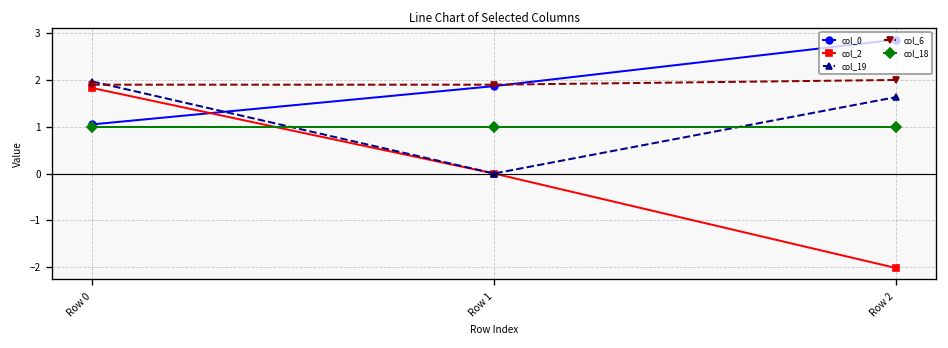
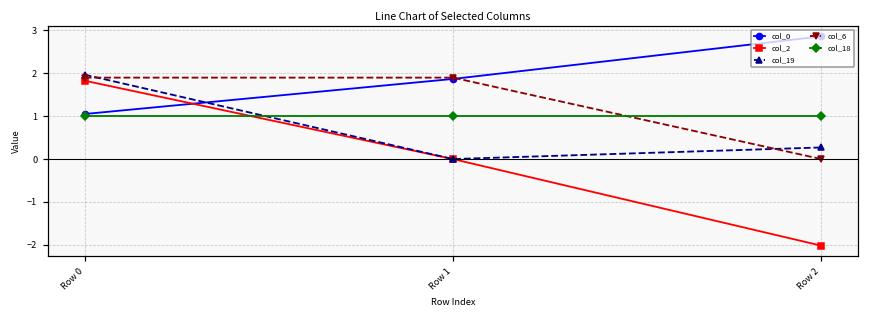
  {
    "col_2": {
      "Row 0": 1.8,
      "Row 2": -2.0
    },
    "col_19": {
      "Row 0": 2.0,
-     "Row 2": 1.6
+     "Row 2": 0.3
    },
    "col_6": {
      "Row 0": 1.9,
-     "Row 2": 2
+     "Row 2": 0
    },
    "col_18": {
      "Row 1": 1.0,
      "Row 2": 1.0
    }
  }
